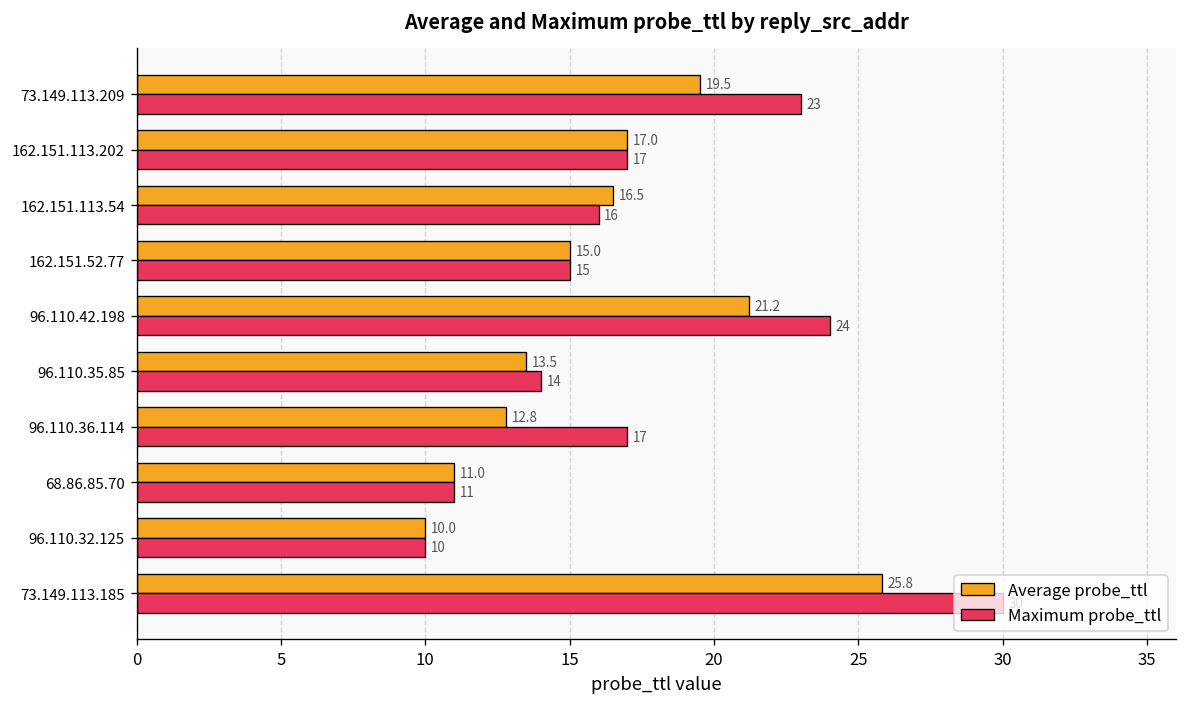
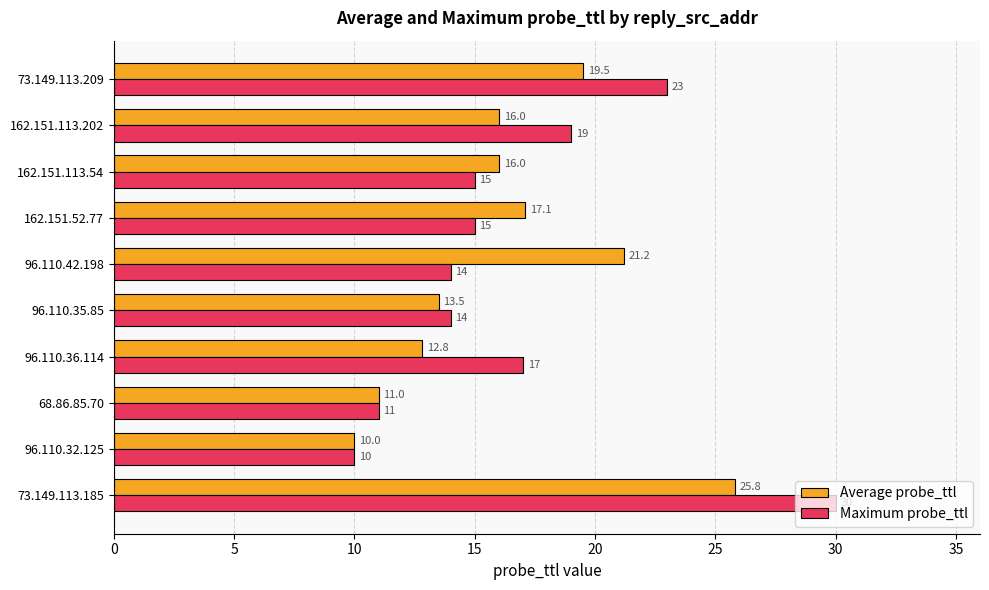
  {
    "Average probe_ttl": {
      "73.149.113.209": 19.5,
-     "162.151.113.202": 17.0,
-     "162.151.113.54": 16.5,
-     "162.151.52.77": 15.0,
+     "162.151.113.202": 16.0,
+     "162.151.113.54": 16.0,
+     "162.151.52.77": 17.1,
      "96.110.42.198": 21.2,
      "96.110.35.85": 13.5,
      "96.110.36.114": 12.8,
      "68.86.85.70": 11.0,
      "96.110.32.125": 10.0,
      "73.149.113.185": 25.8
    },
    "Maximum probe_ttl": {
      "73.149.113.209": 23,
-     "162.151.113.202": 17,
-     "162.151.113.54": 16,
+     "162.151.113.202": 19,
+     "162.151.113.54": 15,
      "162.151.52.77": 15,
-     "96.110.42.198": 24,
+     "96.110.42.198": 14,
      "96.110.35.85": 14,
      "96.110.36.114": 17,
      "68.86.85.70": 11,
      "96.110.32.125": 10
    }
  }
